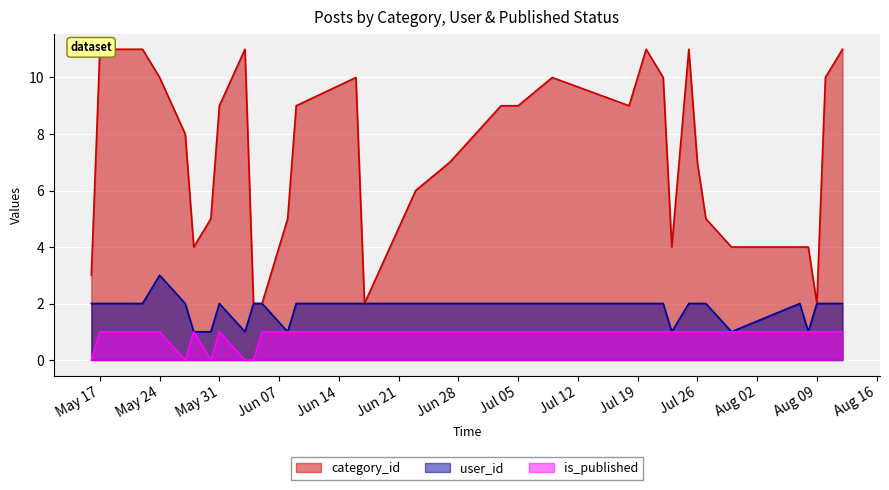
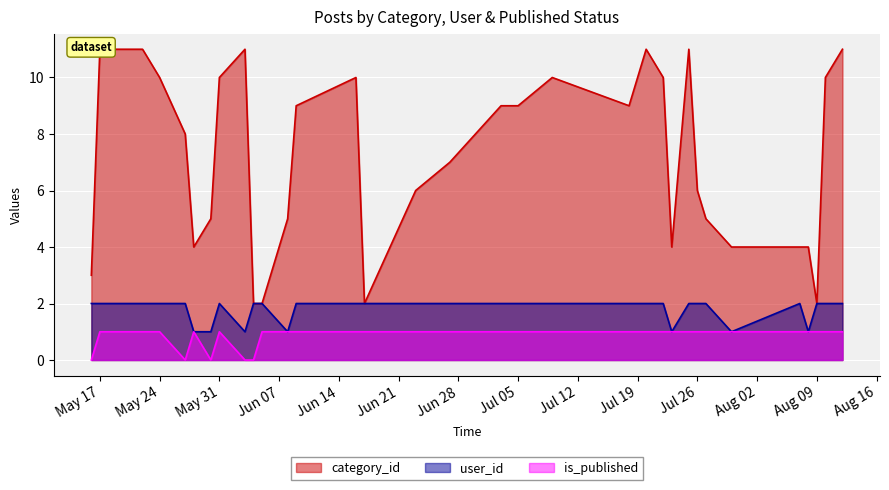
  {
    "category_id": {
      "May 24": 10,
-     "May 31": 9,
+     "May 31": 10,
      "Jul 05": 9,
-     "Jul 26": 7
+     "Jul 26": 6
    },
    "user_id": {
      "May 17": 2,
-     "May 24": 3,
+     "May 24": 2,
      "May 31": 2,
      "Jul 05": 2,
      "Jul 26": 2
    },
    "is_published": {
      "May 17": 1,
      "May 24": 1,
      "May 31": 1,
      "Jul 05": 1,
      "Jul 26": 1,
      "Aug 09": 1
    }
  }
